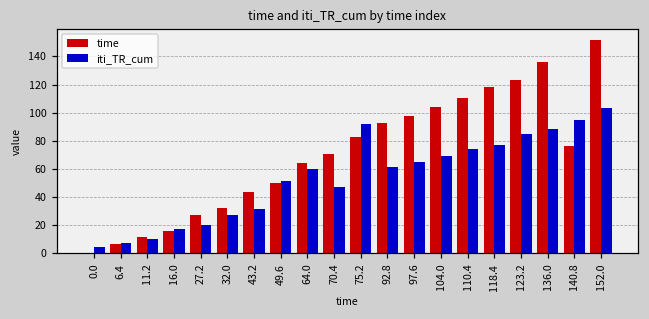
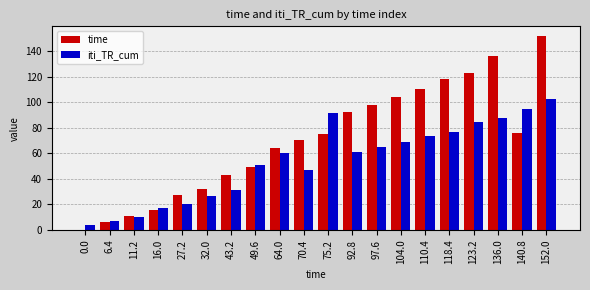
  {
    "time": {
      "0.0": 0,
      "6.4": 6,
      "11.2": 11,
      "16.0": 16,
      "27.2": 27,
      "32.0": 32,
      "43.2": 43,
      "49.6": 50,
      "64.0": 64,
      "70.4": 70,
-     "75.2": 83,
+     "75.2": 75,
      "92.8": 93,
      "97.6": 98,
      "104.0": 104,
      "110.4": 110,
      "118.4": 118,
      "123.2": 123,
      "136.0": 136,
      "140.8": 76,
      "152.0": 152
    },
    "iti_TR_cum": {
      "0.0": 4,
      "6.4": 7,
      "11.2": 10,
      "16.0": 17,
      "27.2": 20,
      "32.0": 27,
      "43.2": 31,
      "49.6": 51,
      "64.0": 60,
      "70.4": 47,
      "75.2": 92,
      "92.8": 61,
      "97.6": 65,
      "104.0": 69,
      "110.4": 74,
      "118.4": 77,
      "123.2": 85,
      "136.0": 88,
      "140.8": 95,
      "152.0": 103
    }
  }
